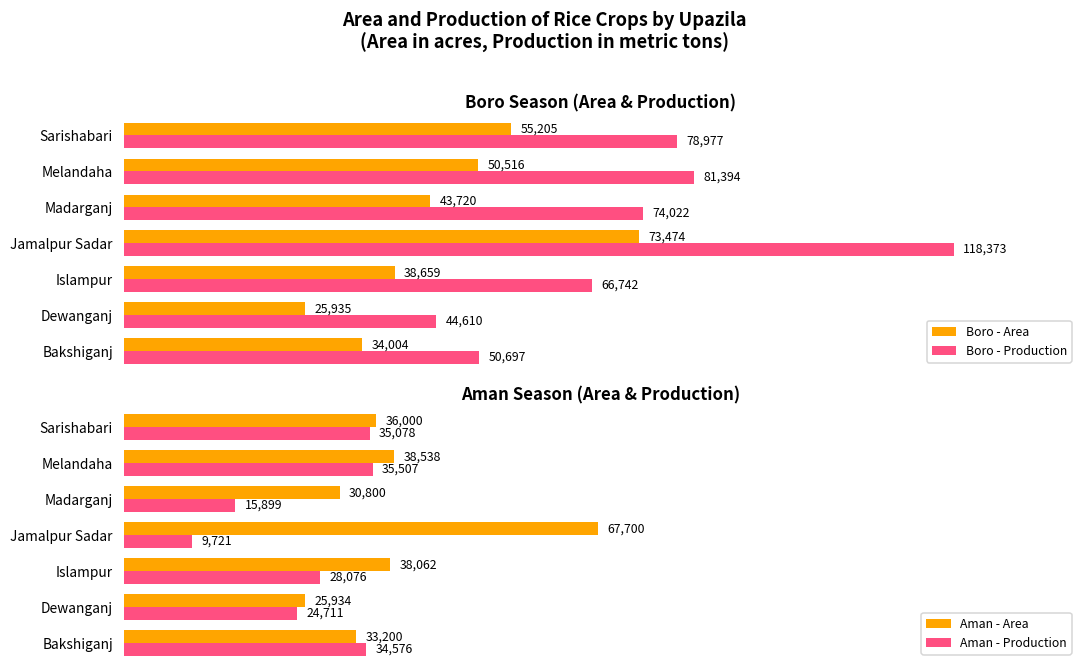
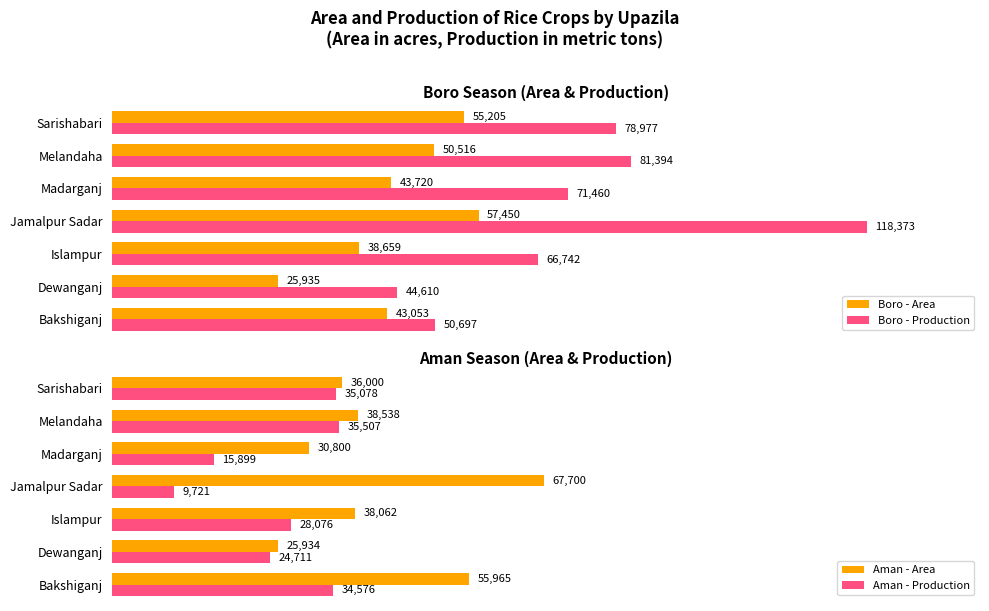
  {
    "Boro Season (Area & Production)": {
      "Boro - Area": {
        "Sarishabari": "55,205",
        "Melandaha": "50,516",
        "Madarganj": "43,720",
-       "Jamalpur Sadar": "73,474",
+       "Jamalpur Sadar": "57,450",
        "Islampur": "38,659",
        "Dewanganj": "25,935",
-       "Bakshiganj": "34,004"
+       "Bakshiganj": "43,053"
      },
      "Boro - Production": {
        "Sarishabari": "78,977",
        "Melandaha": "81,394",
-       "Madarganj": "74,022",
+       "Madarganj": "71,460",
        "Jamalpur Sadar": "118,373",
        "Islampur": "66,742",
        "Dewanganj": "44,610",
        "Bakshiganj": "50,697"
      }
    },
    "Aman Season (Area & Production)": {
      "Aman - Area": {
        "Sarishabari": "36,000",
        "Melandaha": "38,538",
        "Madarganj": "30,800",
        "Jamalpur Sadar": "67,700",
        "Islampur": "38,062",
        "Dewanganj": "25,934",
-       "Bakshiganj": "33,200"
+       "Bakshiganj": "55,965"
      },
      "Aman - Production": {
        "Sarishabari": "35,078",
        "Melandaha": "35,507",
        "Madarganj": "15,899",
        "Jamalpur Sadar": "9,721",
        "Islampur": "28,076",
        "Dewanganj": "24,711",
        "Bakshiganj": "34,576"
      }
    }
  }
